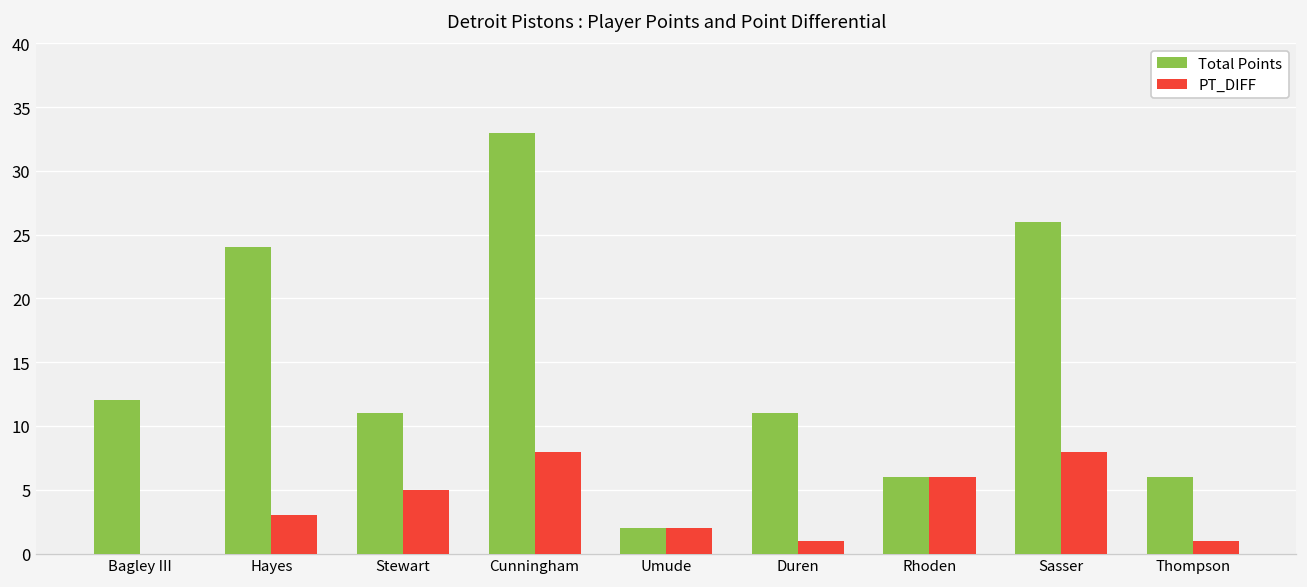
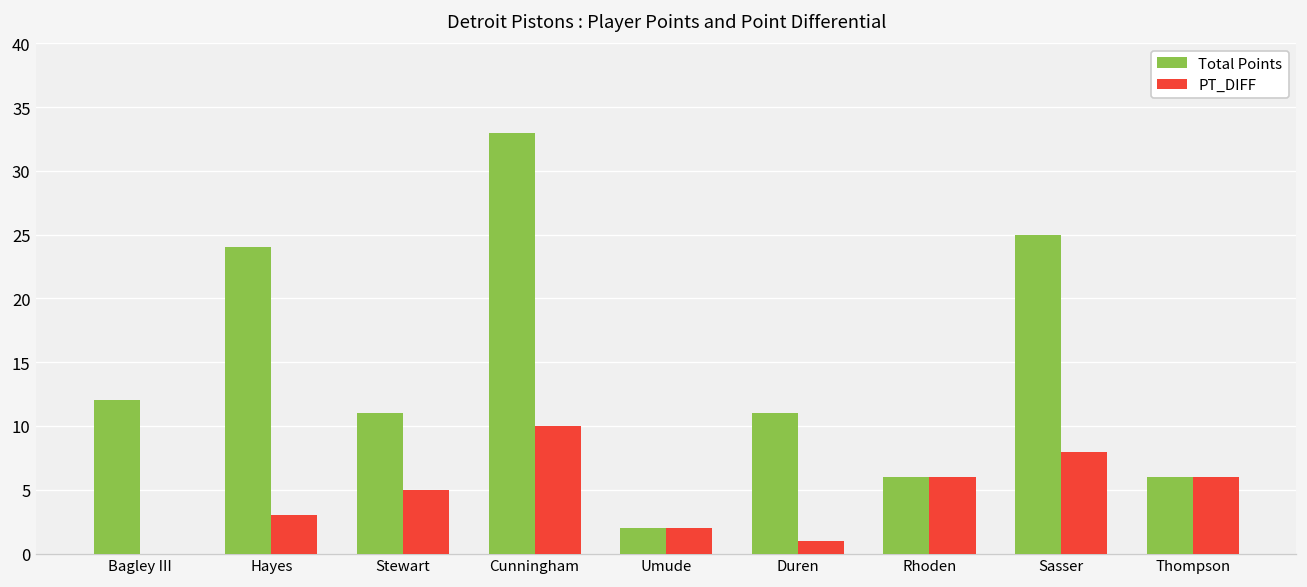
  {
    "Total Points": {
      "Bagley III": 12,
      "Hayes": 24,
      "Stewart": 11,
      "Cunningham": 33,
      "Umude": 2,
      "Duren": 11,
      "Rhoden": 6,
-     "Sasser": 26,
+     "Sasser": 25,
      "Thompson": 6
    },
    "PT_DIFF": {
      "Hayes": 3,
      "Stewart": 5,
-     "Cunningham": 8,
+     "Cunningham": 10,
      "Umude": 2,
      "Duren": 1,
      "Rhoden": 6,
      "Sasser": 8,
-     "Thompson": 1
+     "Thompson": 6
    }
  }
